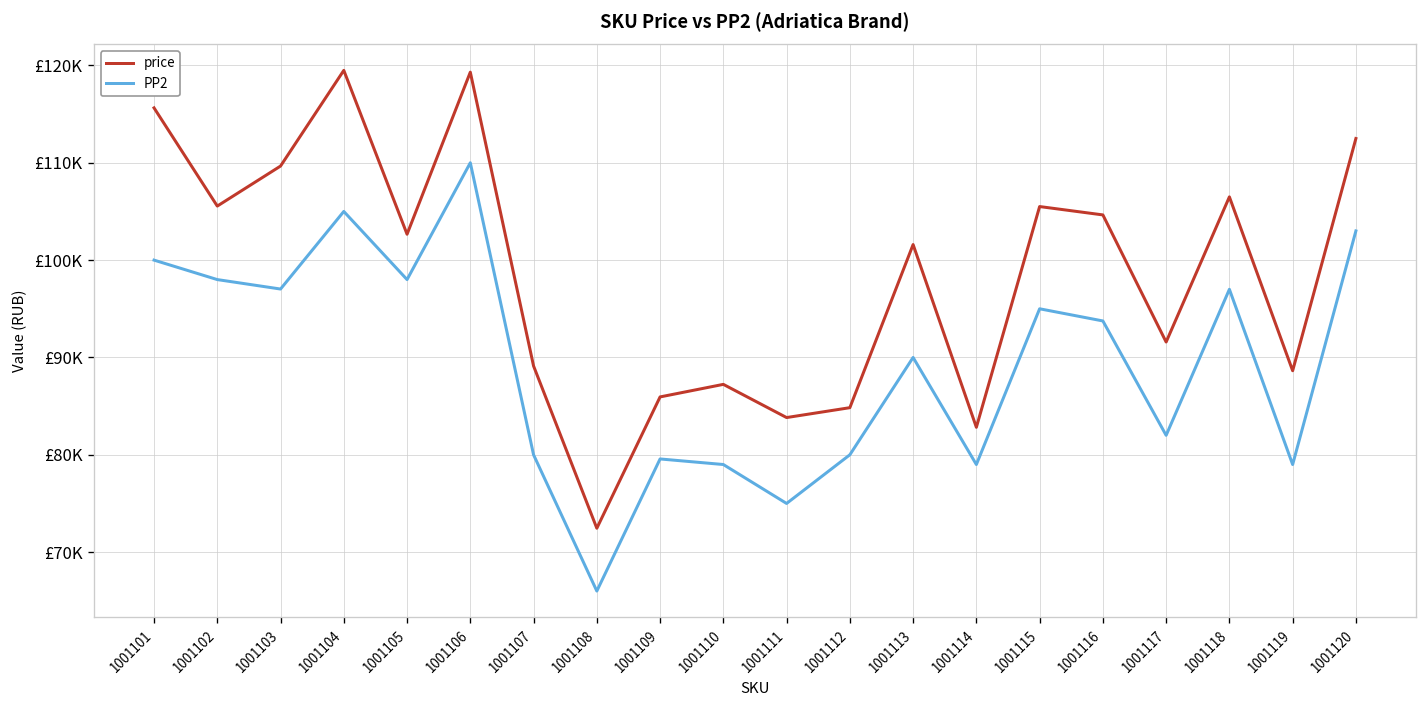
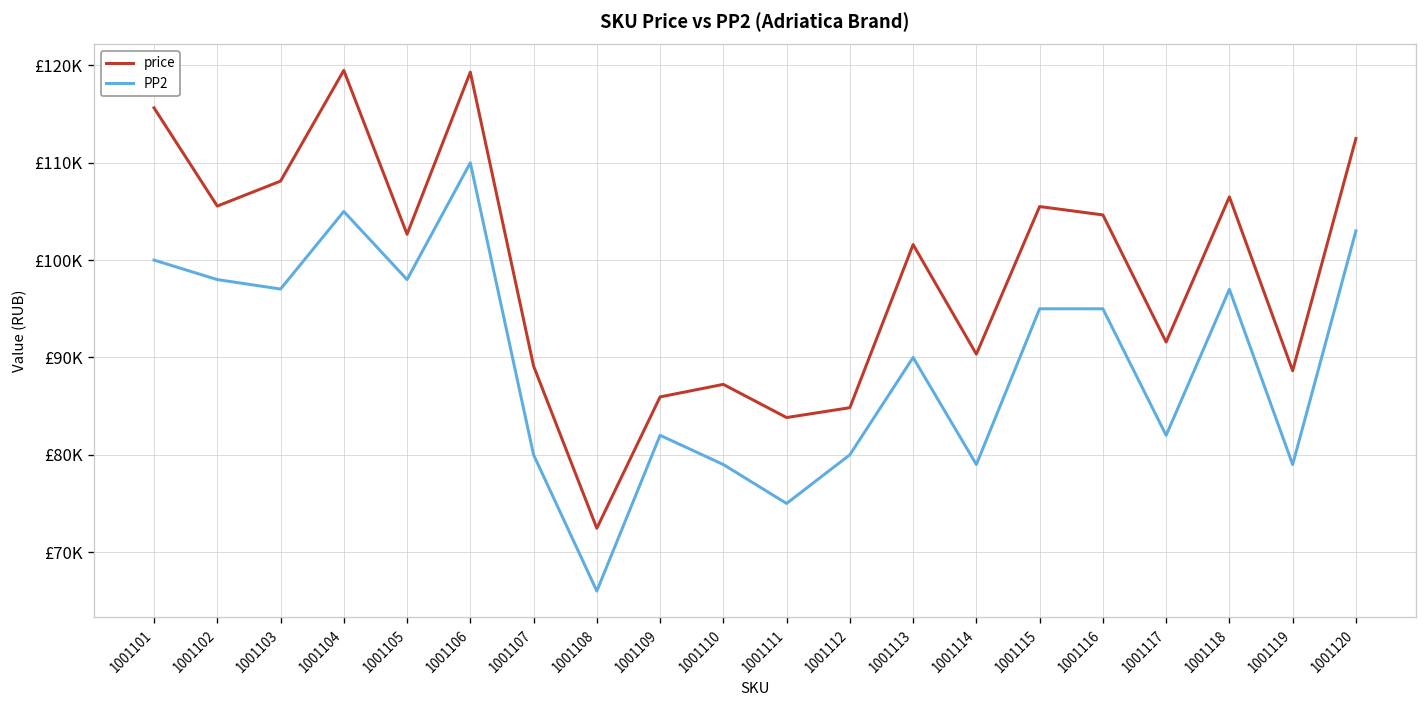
  {
    "price": {
      "1001101": "£116000",
      "1001102": "£106000",
-     "1001103": "£110000",
+     "1001103": "£108000",
      "1001104": "£119000",
      "1001105": "£103000",
      "1001106": "£119000",
      "1001107": "£89000",
      "1001108": "£72000",
      "1001109": "£86000",
      "1001110": "£87000",
      "1001111": "£84000",
      "1001112": "£85000",
      "1001113": "£102000",
-     "1001114": "£83000",
+     "1001114": "£90000",
      "1001115": "£106000",
      "1001116": "£105000",
      "1001117": "£92000",
      "1001118": "£106000",
      "1001119": "£89000",
      "1001120": "£112000"
    },
    "PP2": {
      "1001101": "£100000",
      "1001102": "£98000",
      "1001103": "£97000",
      "1001104": "£105000",
      "1001105": "£98000",
      "1001106": "£110000",
      "1001107": "£80000",
      "1001108": "£66000",
-     "1001109": "£80000",
+     "1001109": "£82000",
      "1001110": "£79000",
      "1001111": "£75000",
      "1001112": "£80000",
      "1001113": "£90000",
      "1001114": "£79000",
      "1001115": "£95000",
-     "1001116": "£94000",
+     "1001116": "£95000",
      "1001117": "£82000",
      "1001118": "£97000",
      "1001119": "£79000",
      "1001120": "£103000"
    }
  }
